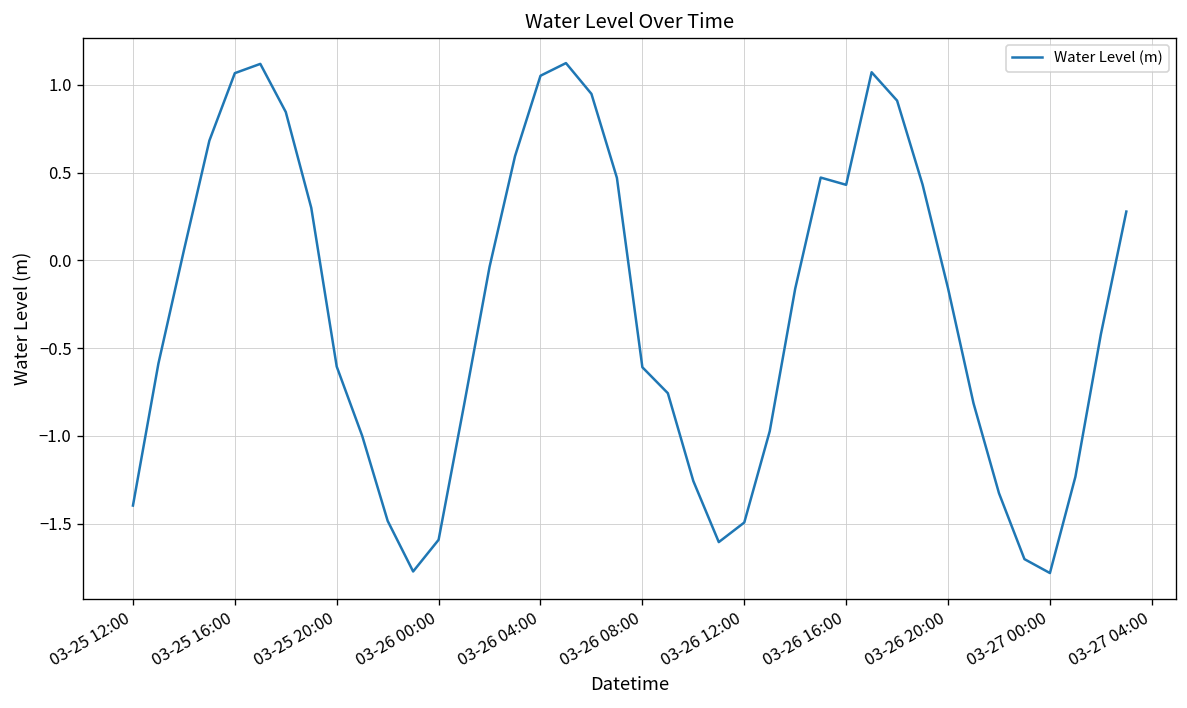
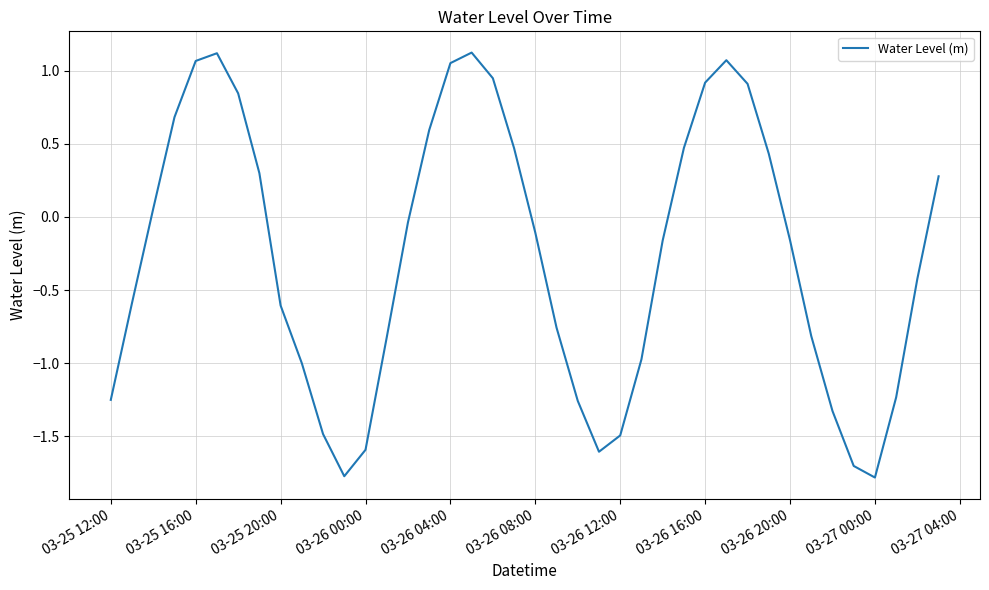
  {
-   "03-25 12:00": -1.40,
+   "03-25 12:00": -1.25,
    "03-25 16:00": 1.07,
    "03-25 20:00": -0.60,
    "03-26 00:00": -1.59,
    "03-26 04:00": 1.05,
-   "03-26 08:00": -0.61,
+   "03-26 08:00": -0.11,
    "03-26 12:00": -1.49,
-   "03-26 16:00": 0.43,
+   "03-26 16:00": 0.92,
    "03-26 20:00": -0.16,
    "03-27 00:00": -1.78
  }
